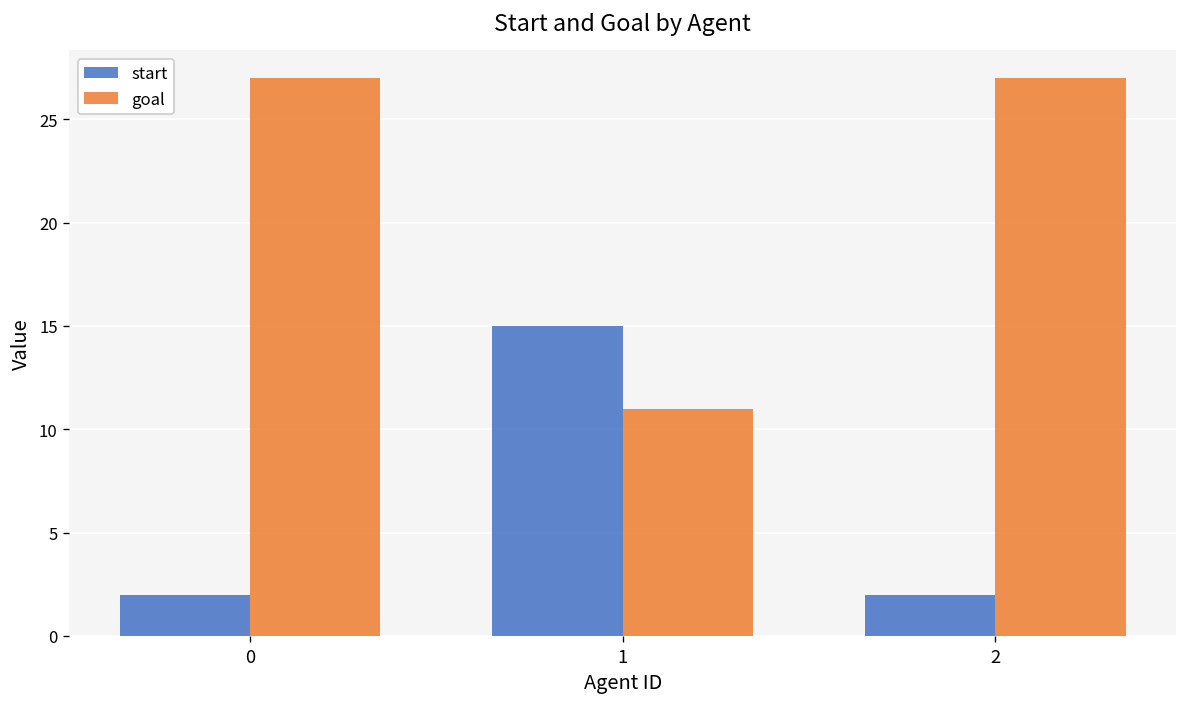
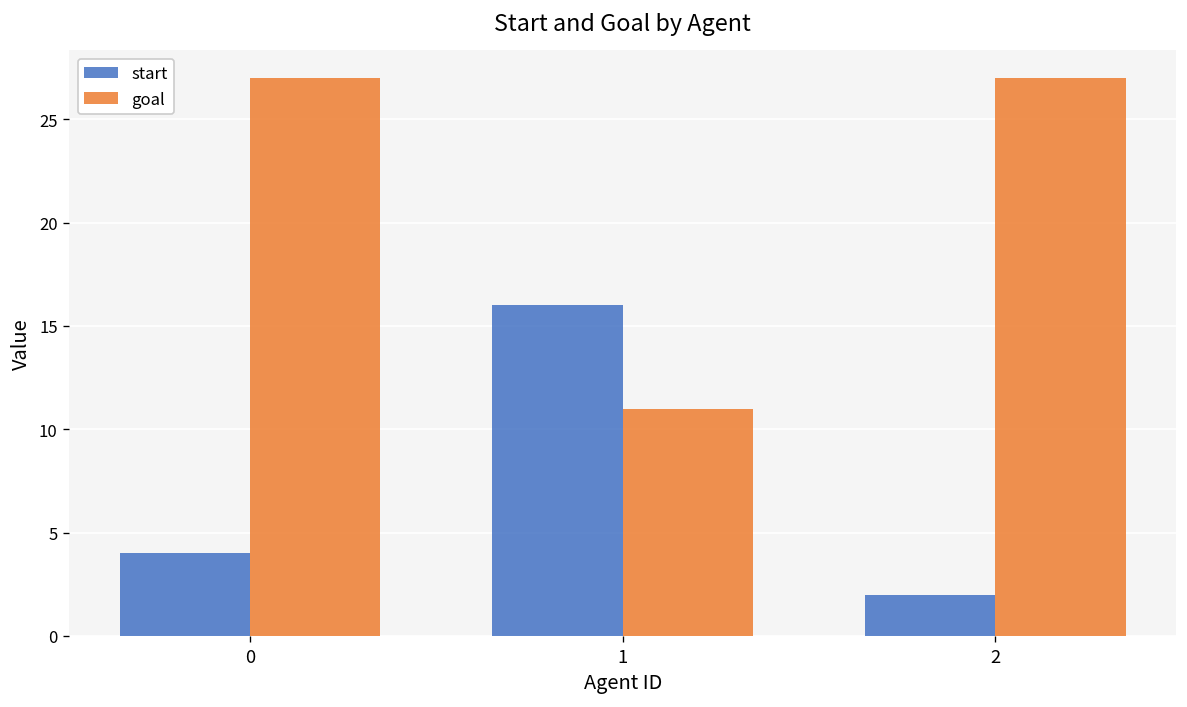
  {
    "start": {
-     "0": 2,
-     "1": 15,
+     "0": 4,
+     "1": 16,
      "2": 2
    },
    "goal": {
      "0": 27,
      "1": 11,
      "2": 27
    }
  }
